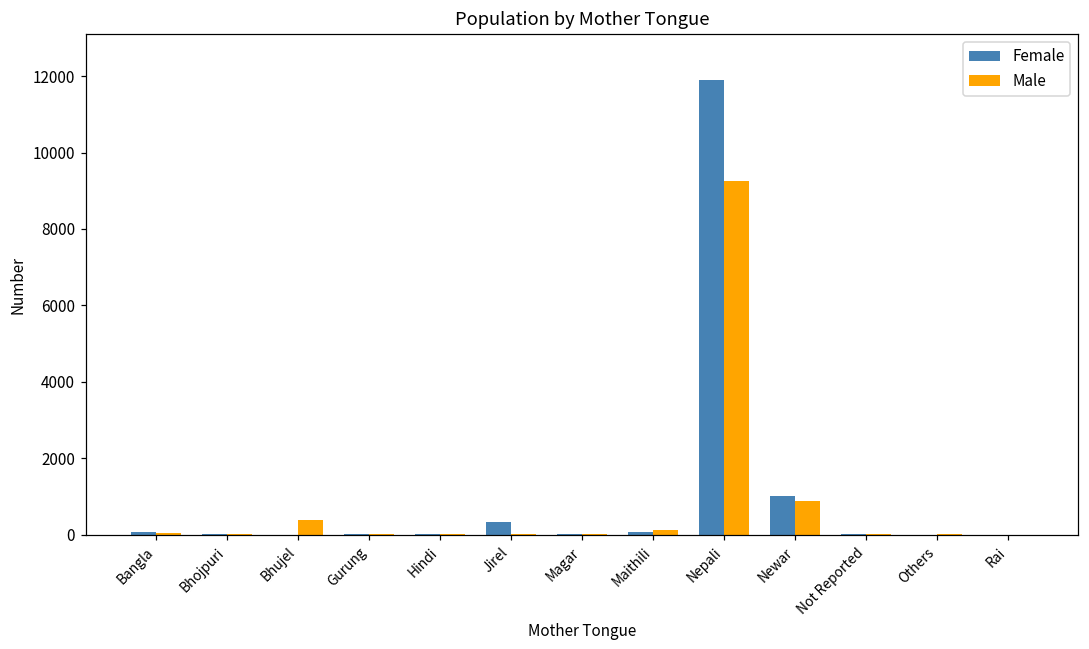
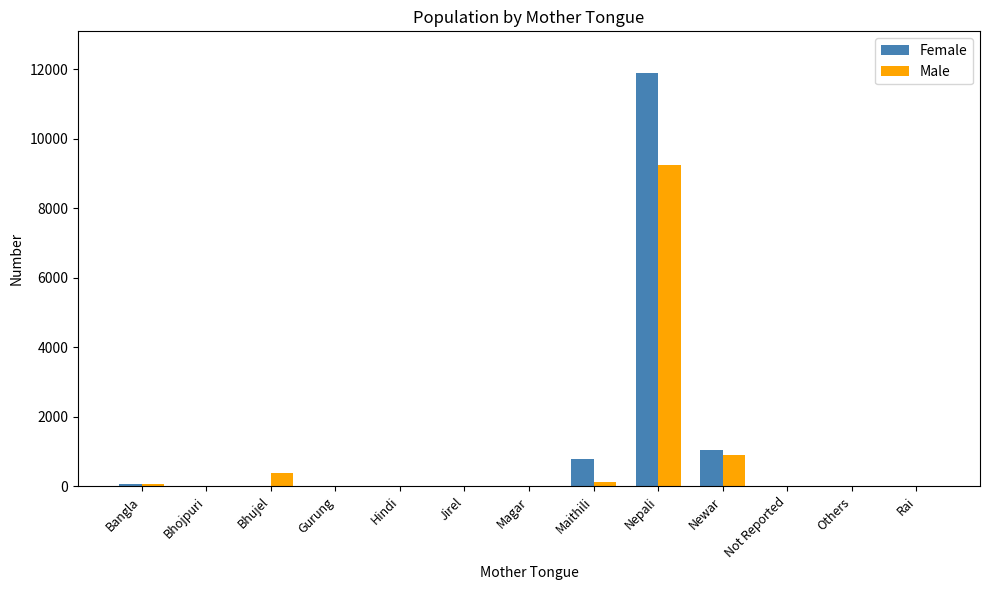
  {
    "Female": {
      "Bangla": 100,
-     "Jirel": 300,
-     "Maithili": 100,
+     "Jirel": 0,
+     "Maithili": 800,
      "Nepali": 11900,
      "Newar": 1000
    },
    "Male": {
      "Bhujel": 400,
      "Maithili": 100,
      "Nepali": 9200,
      "Newar": 900
    }
  }
